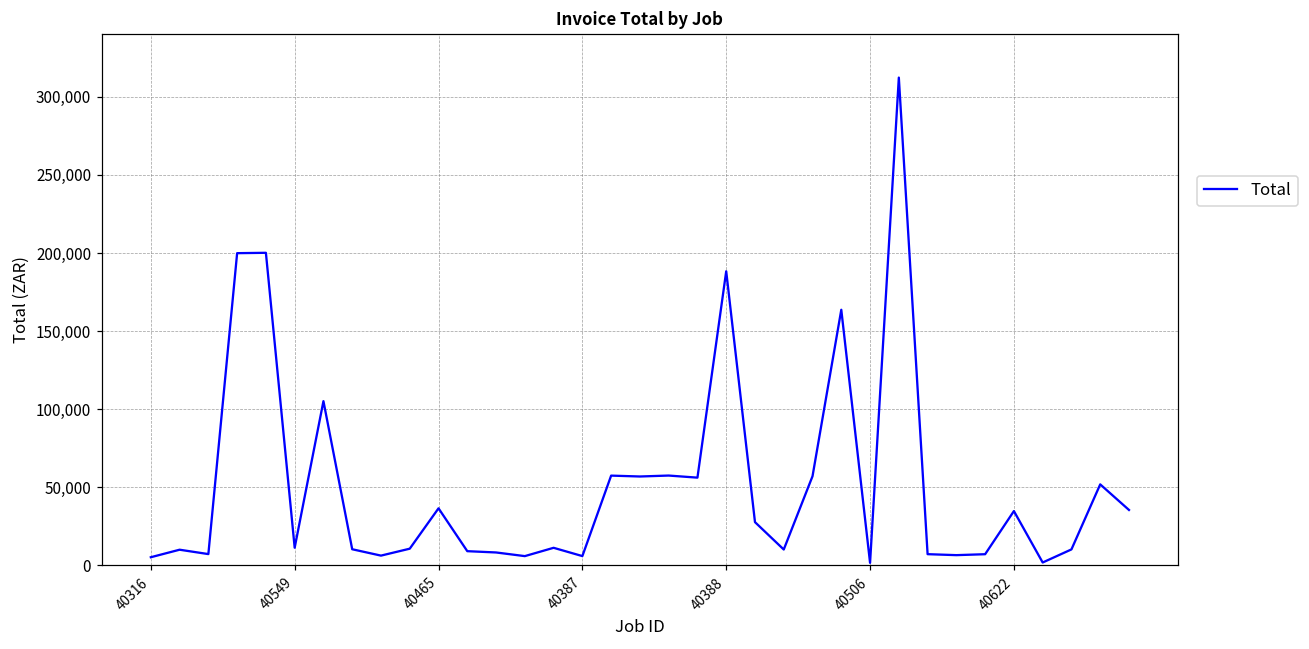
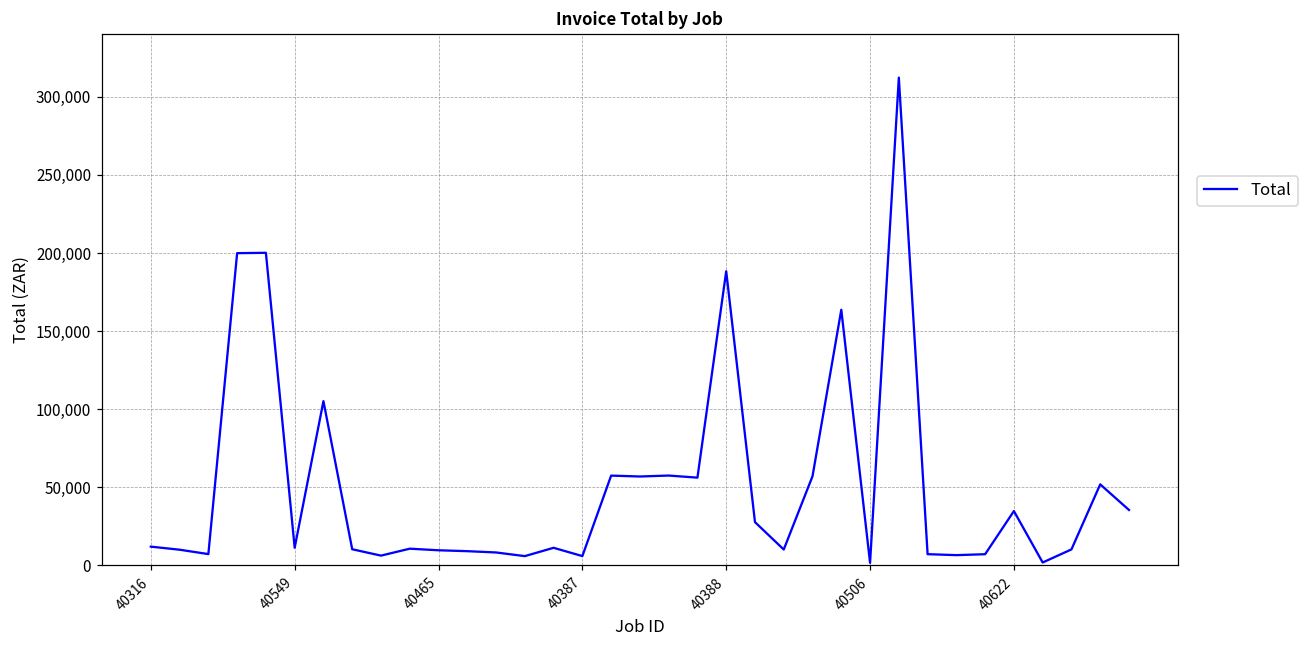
  {
-   "40316": "5,000",
+   "40316": "12,000",
    "40549": "11,000",
-   "40465": "36,000",
+   "40465": "10,000",
    "40387": "6,000",
    "40388": "188,000",
    "40506": "1,000",
    "40622": "35,000"
  }
